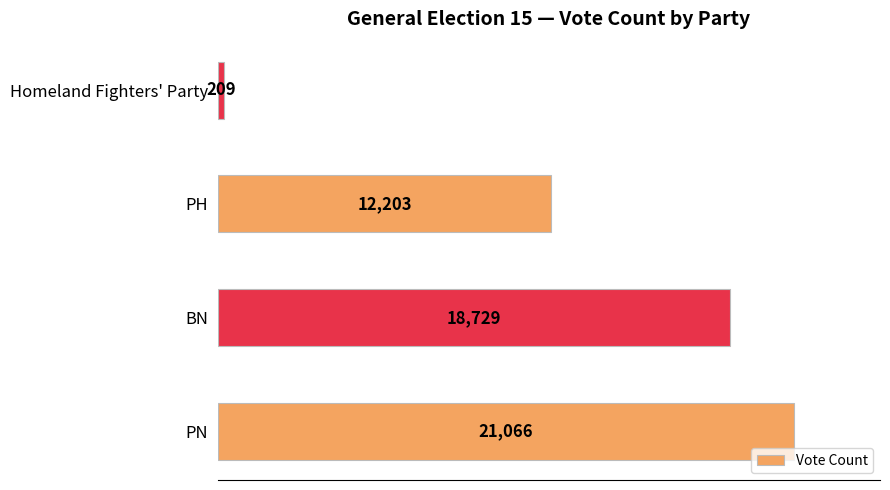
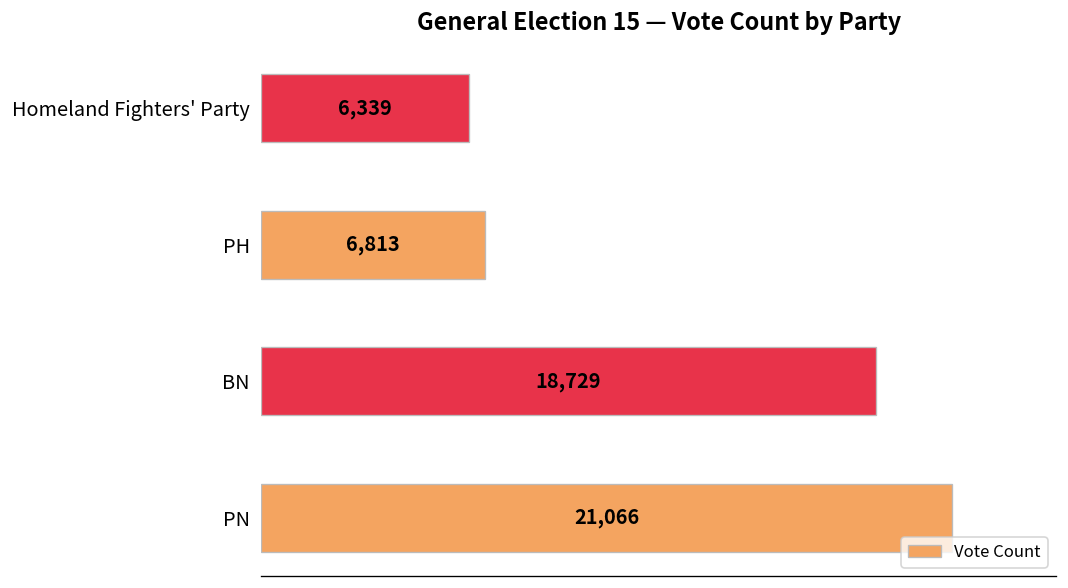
  {
-   "Homeland Fighters' Party": "209",
-   "PH": "12,203",
+   "Homeland Fighters' Party": "6,339",
+   "PH": "6,813",
    "BN": "18,729",
    "PN": "21,066"
  }
